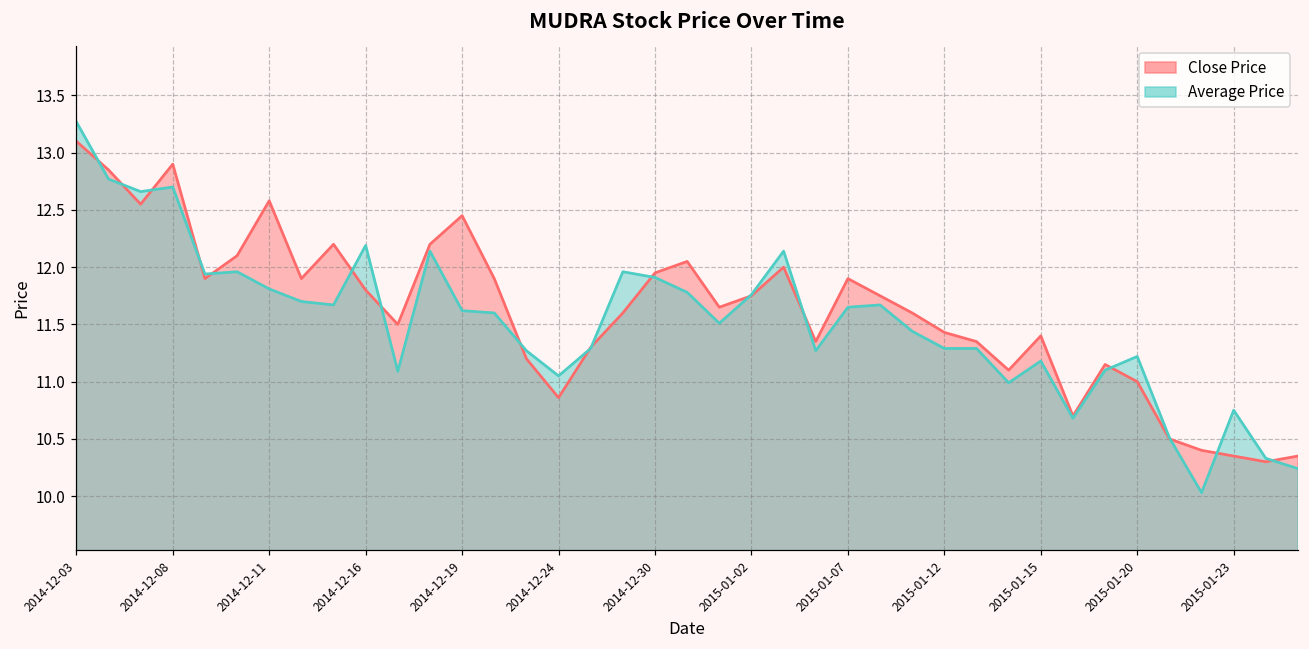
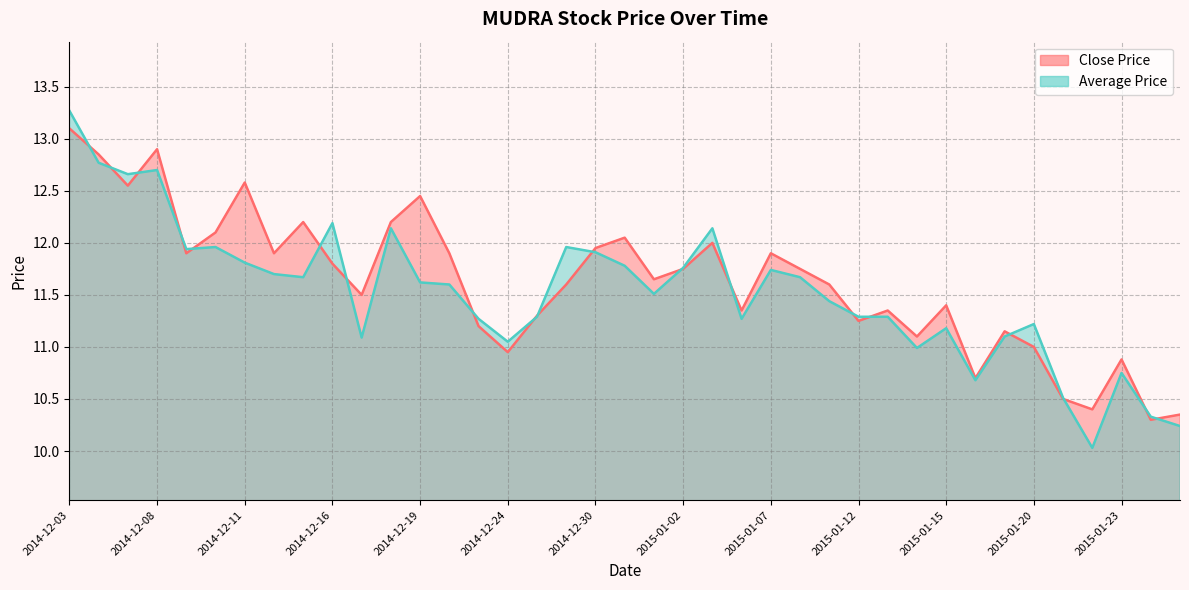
  {
    "Close Price": {
      "2014-12-03": 13.10,
      "2014-12-08": 12.90,
      "2014-12-11": 12.58,
      "2014-12-16": 11.80,
      "2014-12-19": 12.45,
-     "2014-12-24": 10.86,
+     "2014-12-24": 10.95,
      "2014-12-30": 11.95,
      "2015-01-07": 11.90,
-     "2015-01-12": 11.43,
+     "2015-01-12": 11.25,
      "2015-01-15": 11.40,
      "2015-01-20": 11.00,
-     "2015-01-23": 10.35
+     "2015-01-23": 10.88
    },
    "Average Price": {
      "2014-12-03": 13.27,
      "2014-12-08": 12.70,
      "2014-12-11": 11.81,
      "2014-12-16": 12.19,
      "2014-12-19": 11.62,
      "2014-12-24": 11.05,
      "2014-12-30": 11.91,
-     "2015-01-07": 11.65,
+     "2015-01-07": 11.74,
      "2015-01-12": 11.29,
      "2015-01-15": 11.18,
      "2015-01-20": 11.22,
      "2015-01-23": 10.75
    }
  }
